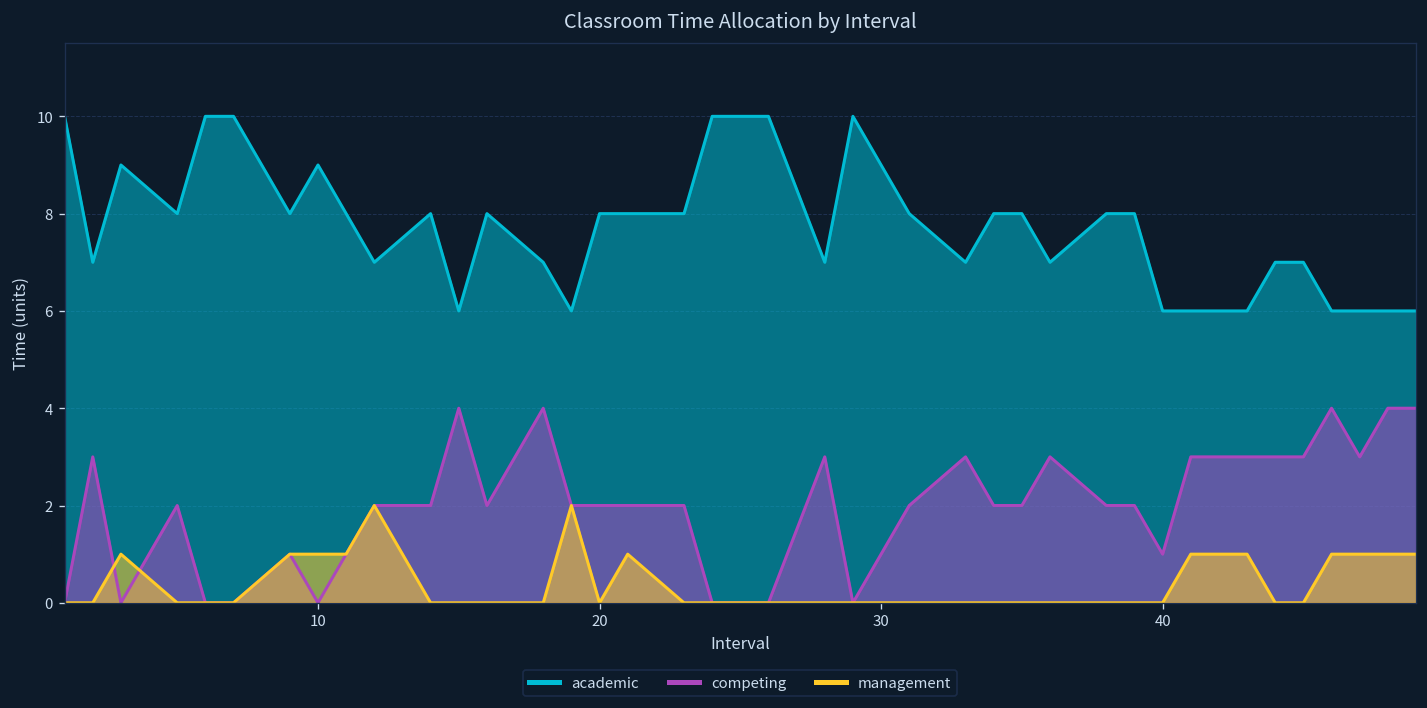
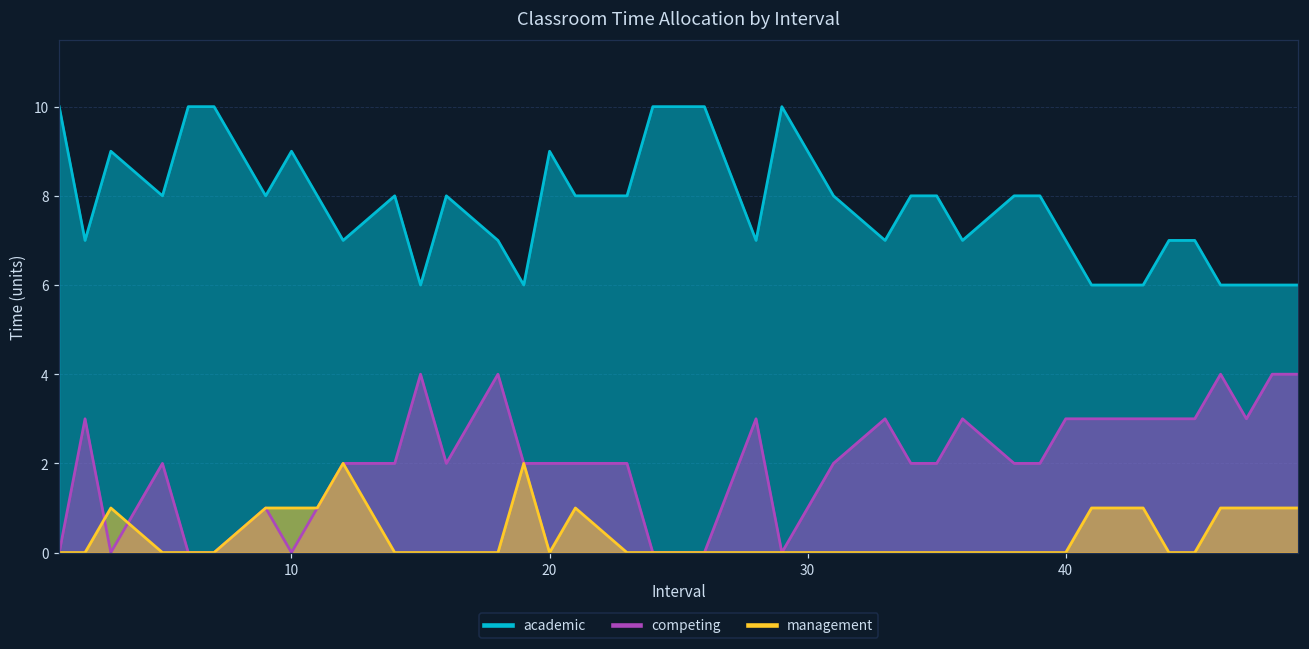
  {
    "academic": {
      "10": 9,
-     "20": 8,
-     "40": 6
+     "20": 9,
+     "40": 7
    },
    "competing": {
      "10": 0,
      "20": 2,
-     "40": 1
+     "40": 3
    },
    "management": {
      "10": 1,
      "20": 0,
      "40": 0
    }
  }
